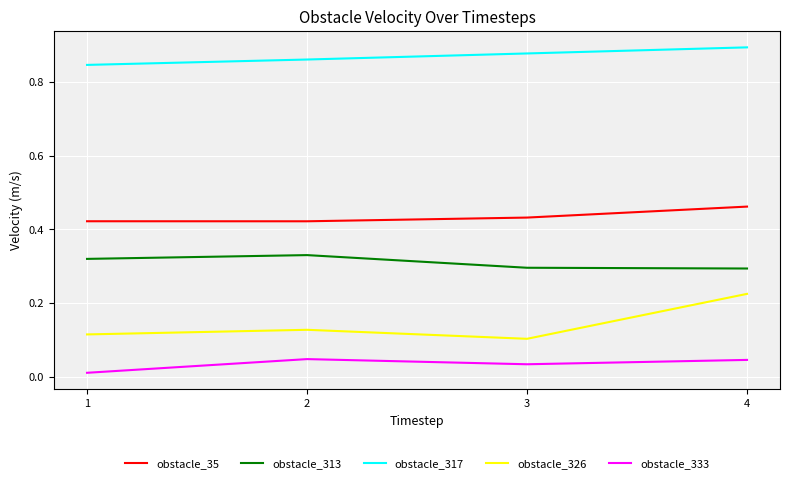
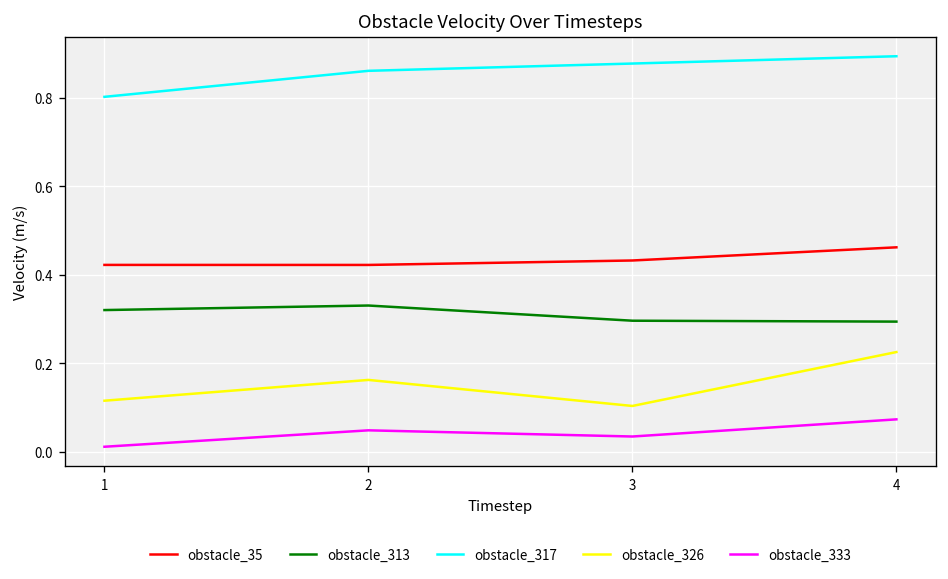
  {
    "obstacle_35": {
      "1": 0.42,
      "2": 0.42,
      "3": 0.43,
      "4": 0.46
    },
    "obstacle_313": {
      "1": 0.32,
      "2": 0.33,
      "3": 0.30,
      "4": 0.29
    },
    "obstacle_317": {
-     "1": 0.85,
+     "1": 0.80,
      "2": 0.86,
      "3": 0.88,
      "4": 0.89
    },
    "obstacle_326": {
      "1": 0.12,
-     "2": 0.13,
+     "2": 0.16,
      "3": 0.10,
      "4": 0.23
    },
    "obstacle_333": {
      "1": 0.01,
      "2": 0.05,
      "3": 0.03,
-     "4": 0.05
+     "4": 0.07
    }
  }
